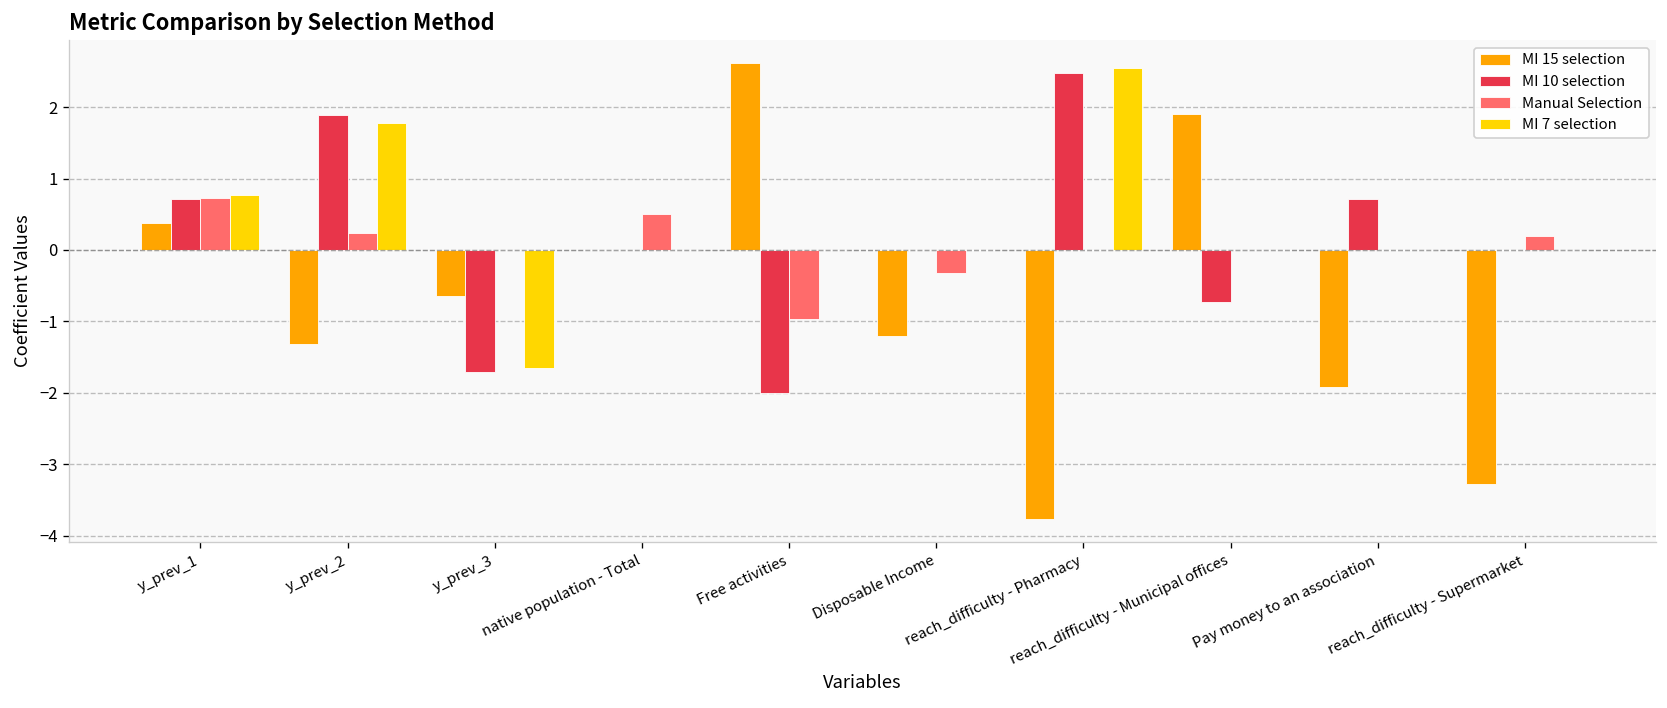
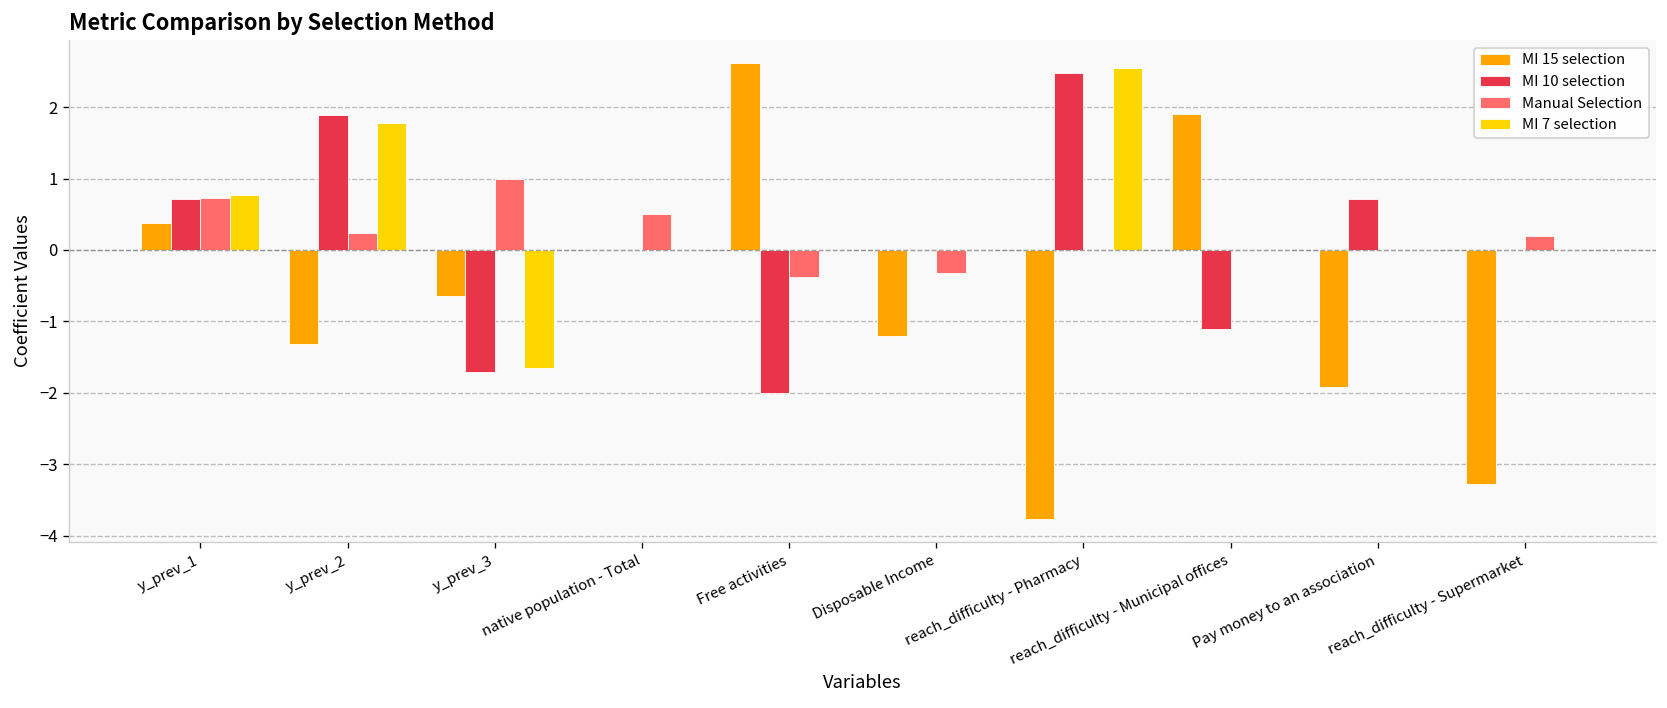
  {
    "MI 10 selection": {
      "y_prev_1": 0.7,
      "y_prev_2": 1.9,
      "y_prev_3": -1.7,
      "Free activities": -2.0,
      "Disposable Income": 0.0,
      "reach_difficulty - Pharmacy": 2.5,
-     "reach_difficulty - Municipal offices": -0.7,
+     "reach_difficulty - Municipal offices": -1.1,
      "Pay money to an association": 0.7,
      "reach_difficulty - Supermarket": 0.0
    },
    "Manual Selection": {
      "y_prev_1": 0.7,
      "y_prev_2": 0.2,
-     "y_prev_3": 0,
+     "y_prev_3": 1,
      "native population - Total": 0.5,
-     "Free activities": -1.0,
+     "Free activities": -0.4,
      "Disposable Income": -0.3,
      "reach_difficulty - Pharmacy": 0.0,
      "reach_difficulty - Municipal offices": 0.0,
      "Pay money to an association": 0.0,
      "reach_difficulty - Supermarket": 0.2
    }
  }
